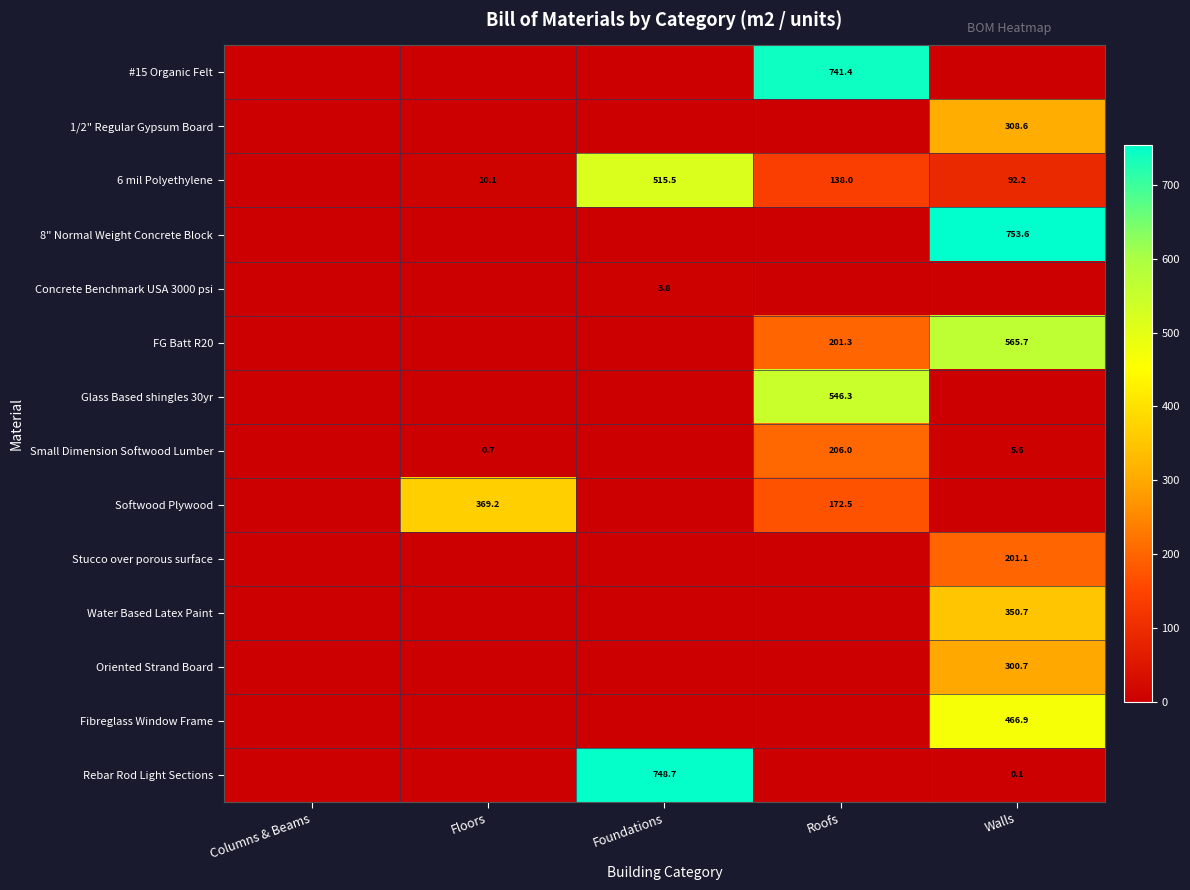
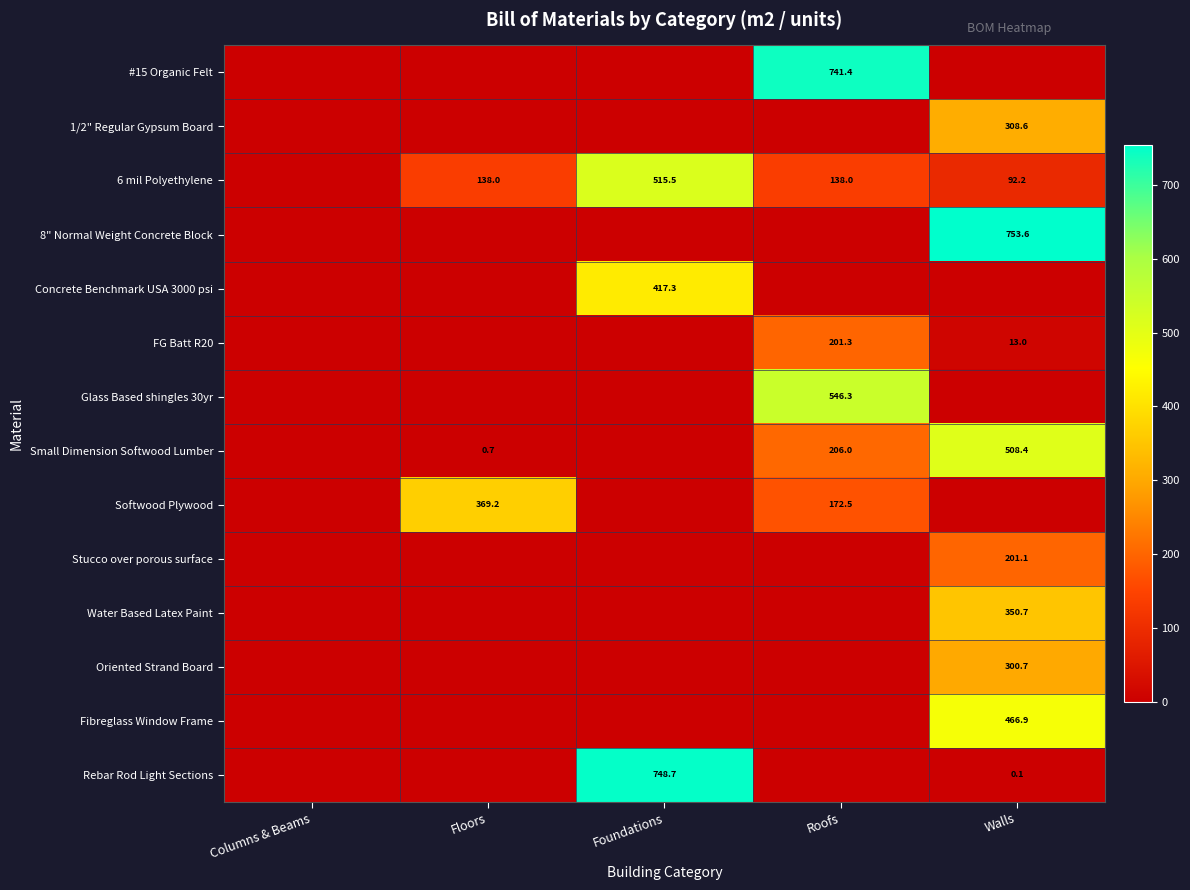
  {
    "#15 Organic Felt": {
      "Roofs": 741.4
    },
    "1/2\" Regular Gypsum Board": {
      "Walls": 308.6
    },
    "6 mil Polyethylene": {
-     "Floors": 10.1,
+     "Floors": 138.0,
      "Foundations": 515.5,
      "Roofs": 138.0,
      "Walls": 92.2
    },
    "8\" Normal Weight Concrete Block": {
      "Walls": 753.6
    },
    "Concrete Benchmark USA 3000 psi": {
-     "Foundations": 3.8
+     "Foundations": 417.3
    },
    "FG Batt R20": {
      "Roofs": 201.3,
-     "Walls": 565.7
+     "Walls": 13.0
    },
    "Glass Based shingles 30yr": {
      "Roofs": 546.3
    },
    "Small Dimension Softwood Lumber": {
      "Floors": 0.7,
      "Roofs": 206.0,
-     "Walls": 5.6
+     "Walls": 508.4
    },
    "Softwood Plywood": {
      "Floors": 369.2,
      "Roofs": 172.5
    },
    "Stucco over porous surface": {
      "Walls": 201.1
    },
    "Water Based Latex Paint": {
      "Walls": 350.7
    },
    "Oriented Strand Board": {
      "Walls": 300.7
    },
    "Fibreglass Window Frame": {
      "Walls": 466.9
    },
    "Rebar Rod Light Sections": {
      "Foundations": 748.7,
      "Walls": 0.1
    }
  }
